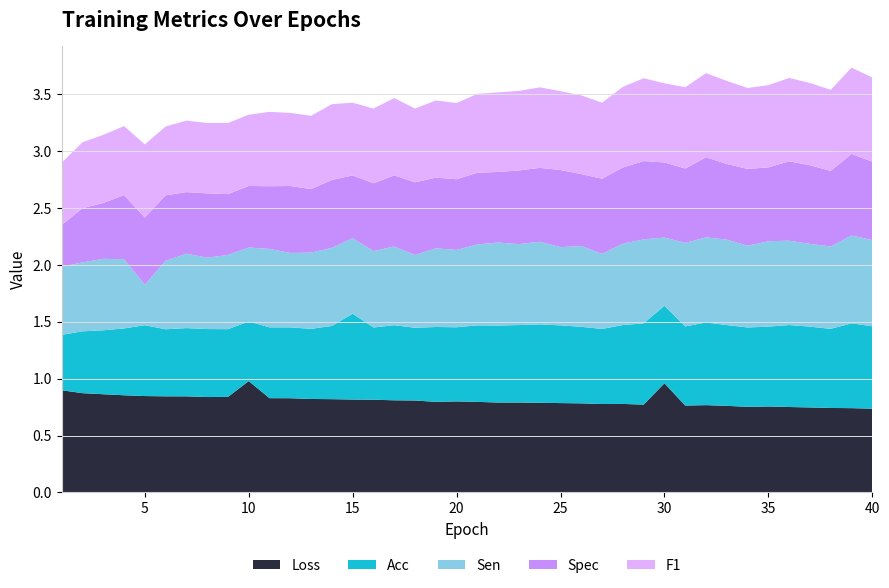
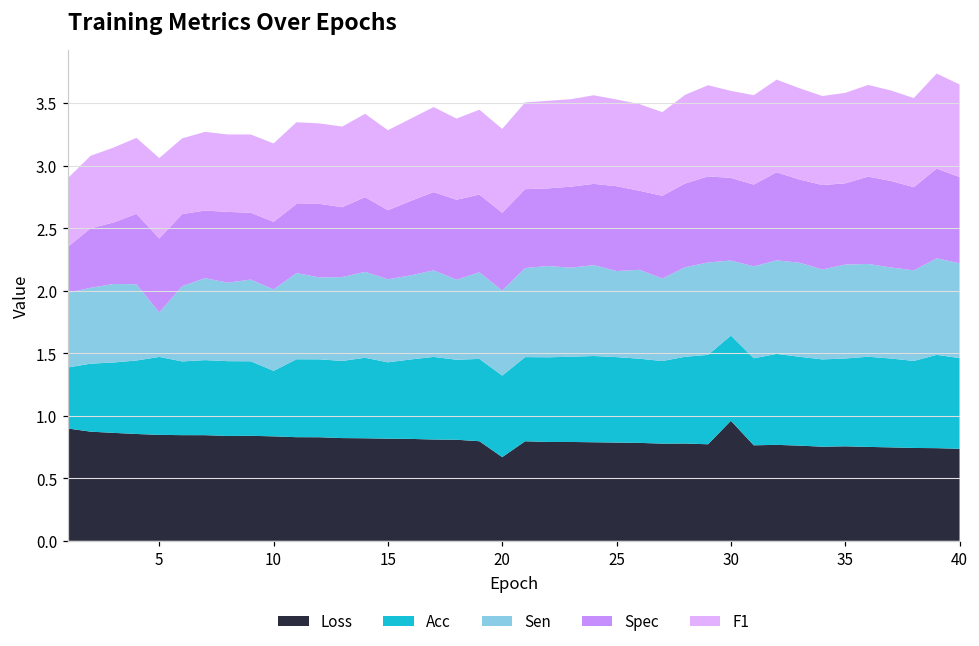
  {
    "Loss": {
      "5": 0.85,
-     "10": 0.98,
+     "10": 0.84,
      "15": 0.82,
-     "20": 0.80,
+     "20": 0.67,
      "25": 0.79,
      "30": 0.96,
      "35": 0.76,
      "40": 0.74
    },
    "Acc": {
      "5": 0.62,
      "10": 0.52,
-     "15": 0.75,
+     "15": 0.61,
      "20": 0.65,
      "25": 0.68,
      "30": 0.68,
      "35": 0.70,
      "40": 0.73
    },
    "Sen": {
      "5": 0.36,
      "10": 0.65,
      "15": 0.66,
      "20": 0.68,
      "25": 0.69,
      "30": 0.60,
      "35": 0.75,
      "40": 0.76
    }
  }
